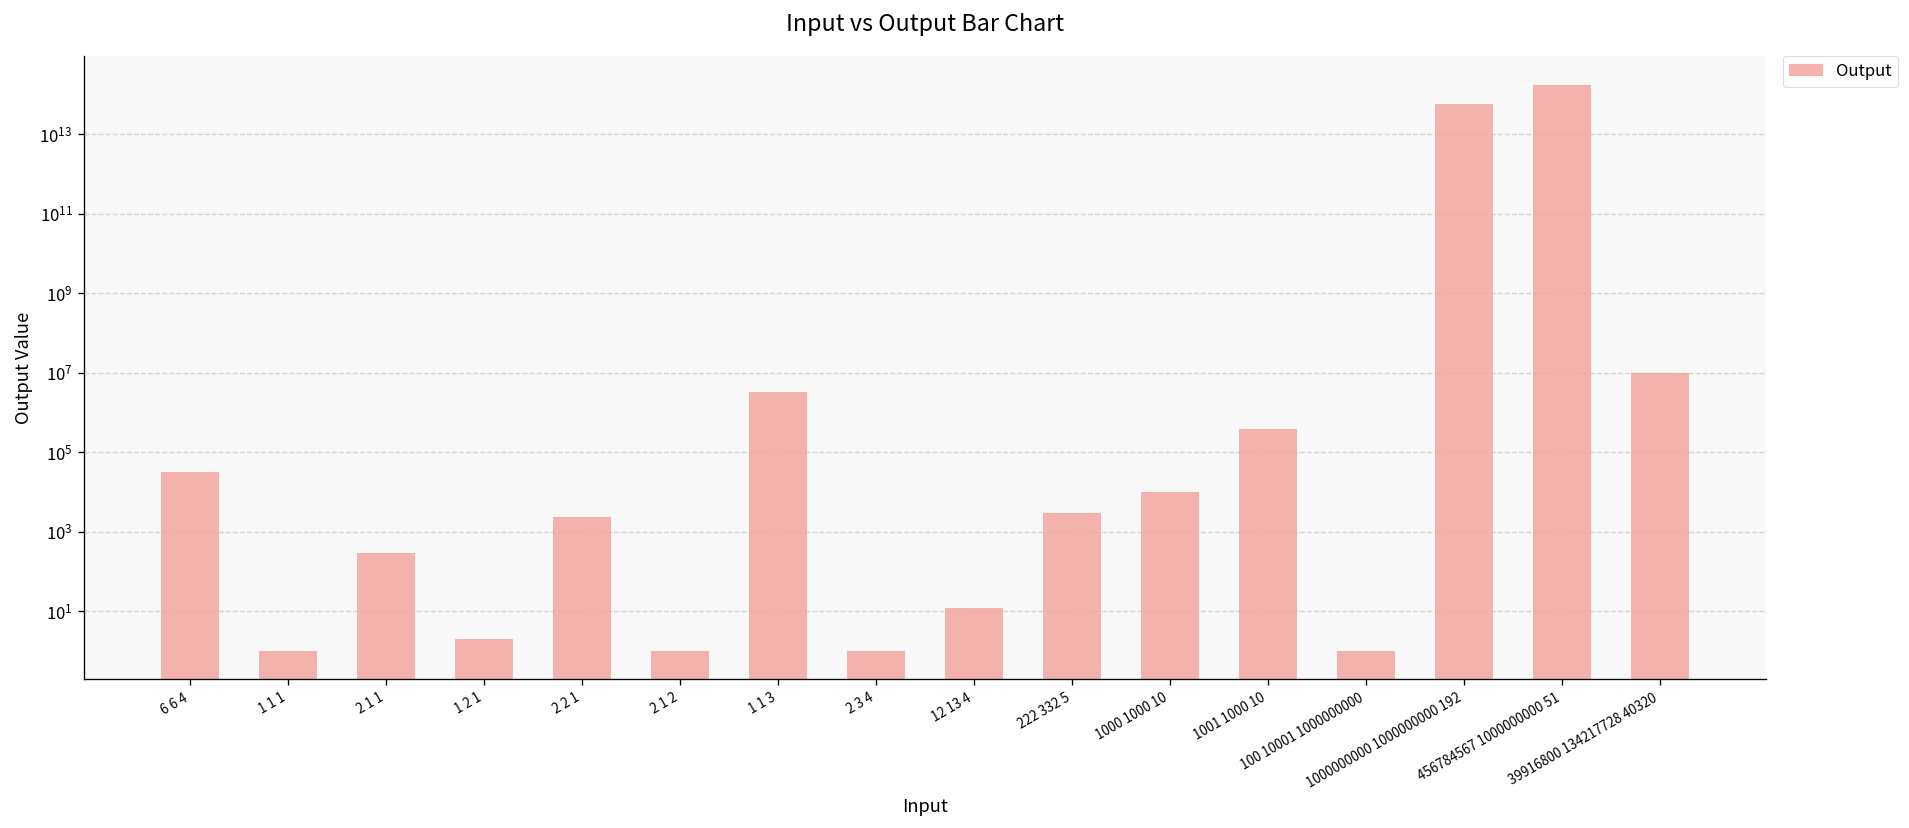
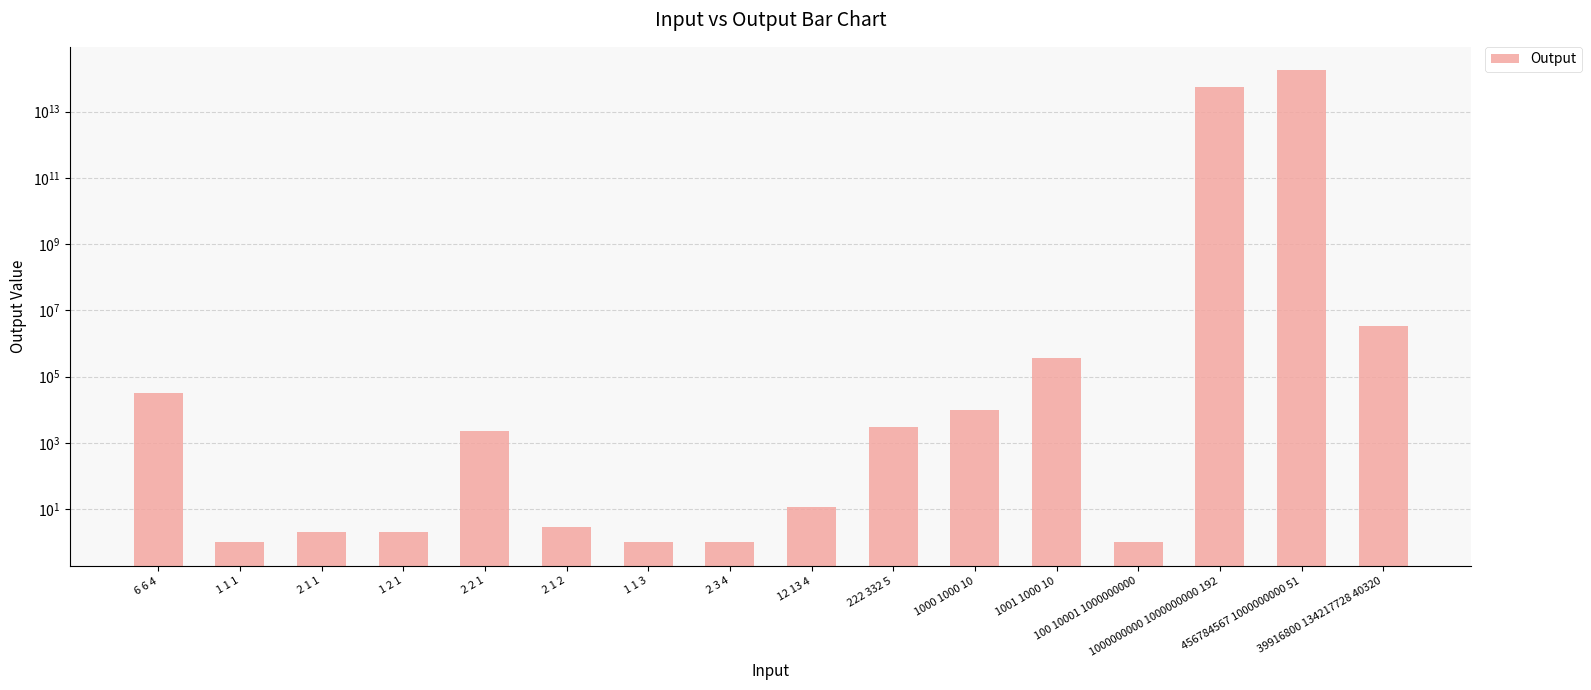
  {
    "6 6 4": 30000,
    "1 1 1": 1,
-   "2 1 1": 300,
+   "2 1 1": 2,
    "1 2 1": 2,
    "2 2 1": 2000,
-   "2 1 2": 1,
-   "1 1 3": 3000000,
+   "2 1 2": 3,
+   "1 1 3": 1,
    "2 3 4": 1,
    "12 13 4": 12,
    "222 332 5": 3000,
    "1000 1000 10": 10000,
    "1001 1000 10": 400000,
    "100 10001 1000000000": 1,
    "1000000000 1000000000 192": 60000000000000,
    "456784567 1000000000 51": 200000000000000,
-   "39916800 134217728 40320": 10000000
+   "39916800 134217728 40320": 3000000
  }
